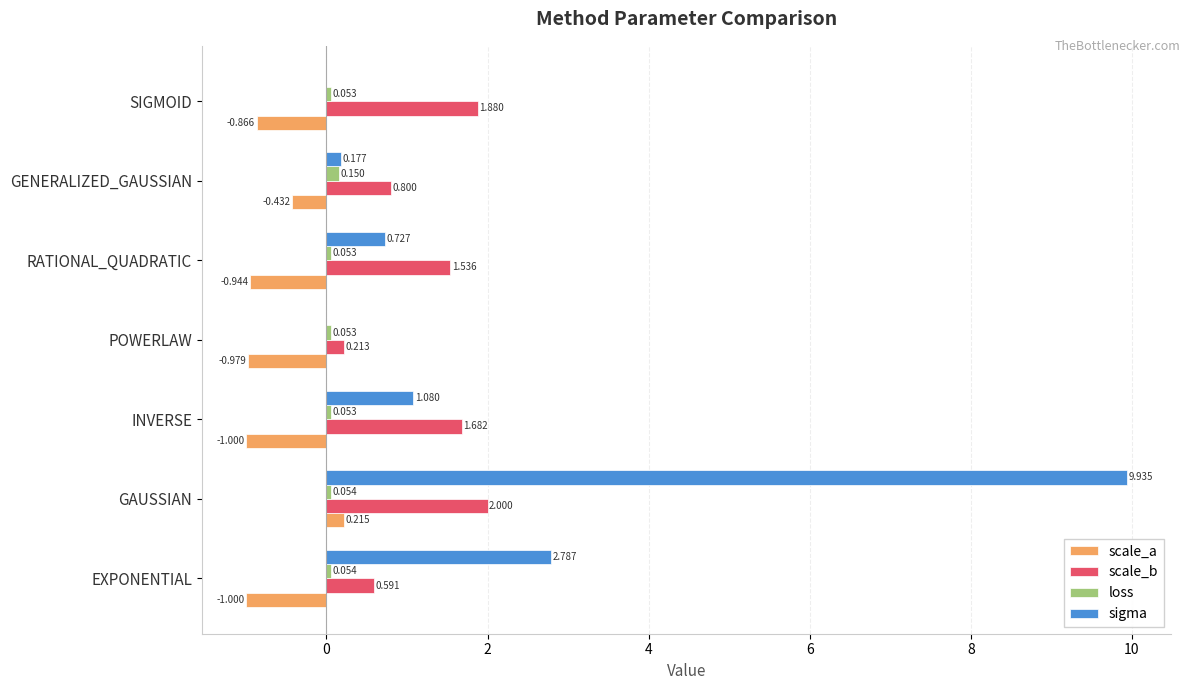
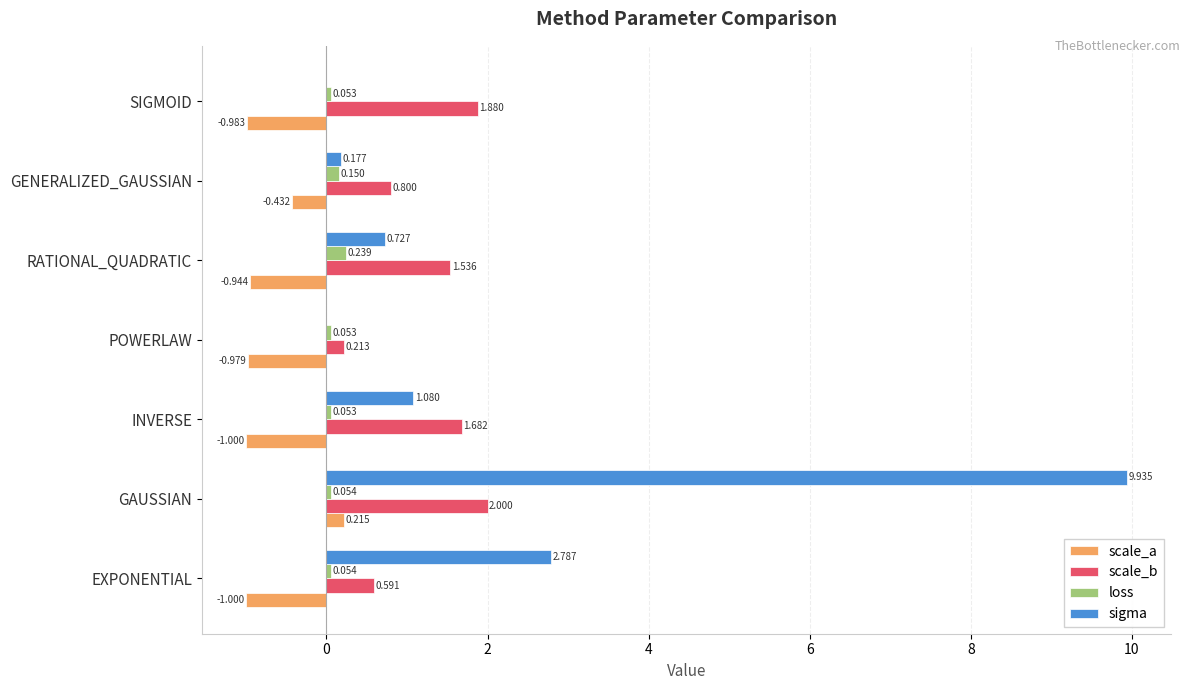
  {
    "scale_a": {
-     "SIGMOID": -0.866,
+     "SIGMOID": -0.983,
      "GENERALIZED_GAUSSIAN": -0.432,
      "RATIONAL_QUADRATIC": -0.944,
      "POWERLAW": -0.979,
      "INVERSE": -1.000,
      "GAUSSIAN": 0.215,
      "EXPONENTIAL": -1.000
    },
    "scale_b": {
      "SIGMOID": 1.880,
      "GENERALIZED_GAUSSIAN": 0.800,
      "RATIONAL_QUADRATIC": 1.536,
      "POWERLAW": 0.213,
      "INVERSE": 1.682,
      "GAUSSIAN": 2.000,
      "EXPONENTIAL": 0.591
    },
    "loss": {
      "SIGMOID": 0.053,
      "GENERALIZED_GAUSSIAN": 0.150,
-     "RATIONAL_QUADRATIC": 0.053,
+     "RATIONAL_QUADRATIC": 0.239,
      "POWERLAW": 0.053,
      "INVERSE": 0.053,
      "GAUSSIAN": 0.054,
      "EXPONENTIAL": 0.054
    },
    "sigma": {
      "GENERALIZED_GAUSSIAN": 0.177,
      "RATIONAL_QUADRATIC": 0.727,
      "INVERSE": 1.080,
      "GAUSSIAN": 9.935,
      "EXPONENTIAL": 2.787
    }
  }
